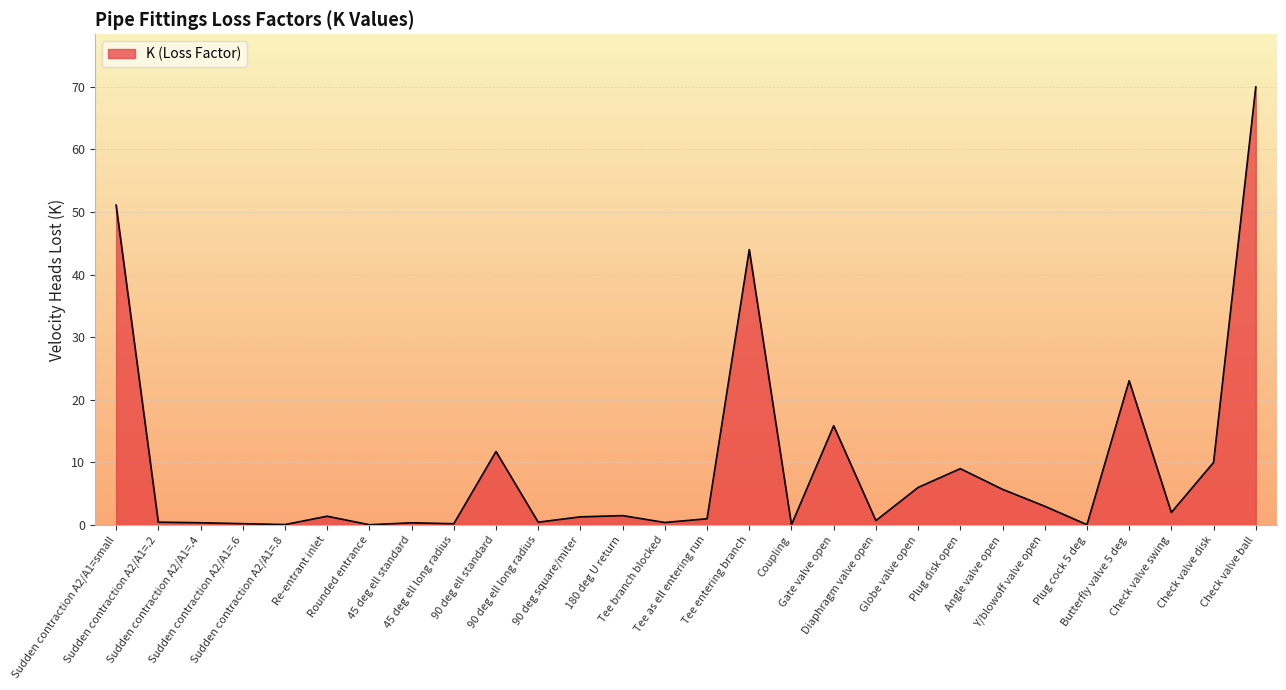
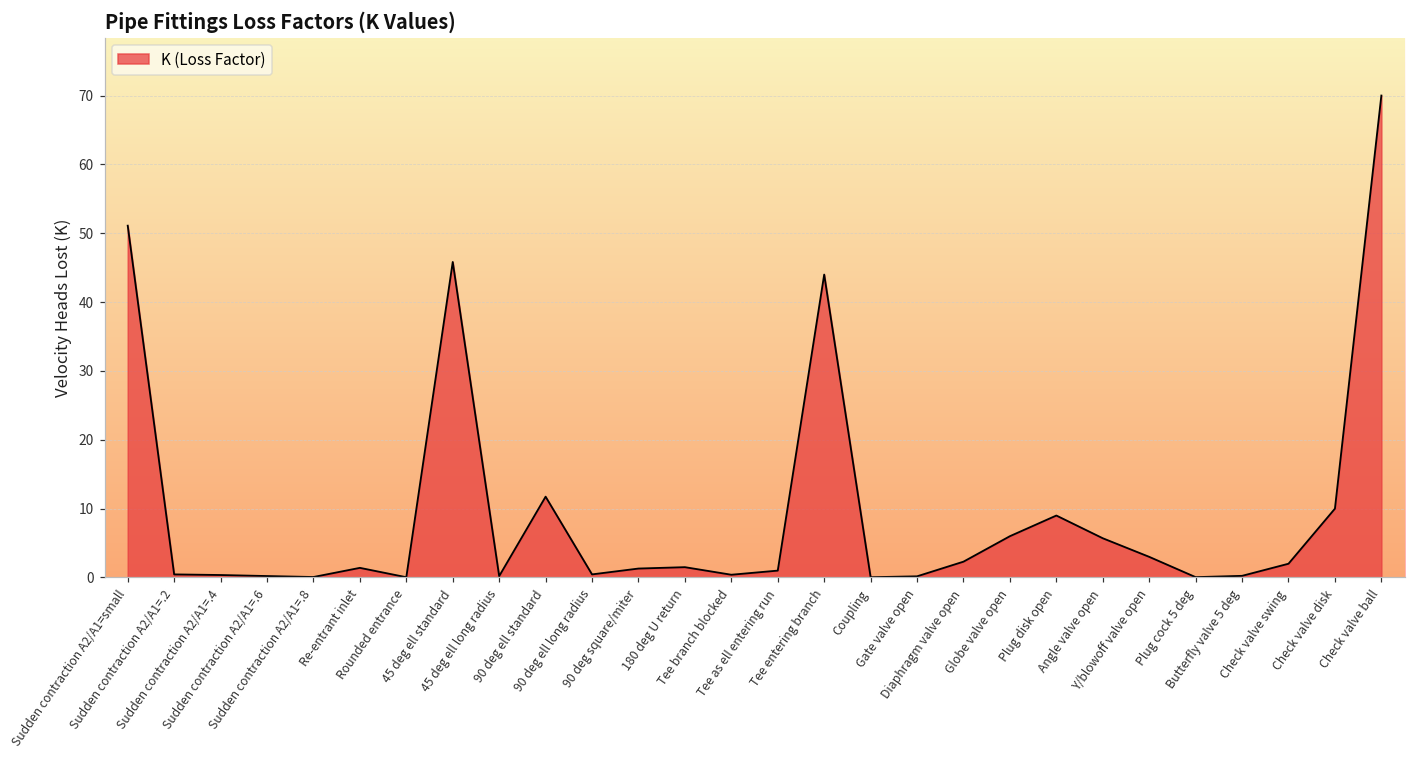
  {
    "Sudden contraction A2/A1=small": 51,
    "Sudden contraction A2/A1=.2": 0,
    "Sudden contraction A2/A1=.4": 0,
    "Sudden contraction A2/A1=.6": 0,
    "Sudden contraction A2/A1=.8": 0,
    "Re-entrant inlet": 1,
    "Rounded entrance": 0,
-   "45 deg ell standard": 0,
+   "45 deg ell standard": 46,
    "45 deg ell long radius": 0,
    "90 deg ell standard": 12,
    "90 deg ell long radius": 0,
    "90 deg square/miter": 1,
    "180 deg U return": 2,
    "Tee branch blocked": 0,
    "Tee as ell entering run": 1,
    "Tee entering branch": 44,
    "Coupling": 0,
-   "Gate valve open": 16,
-   "Diaphragm valve open": 1,
+   "Gate valve open": 0,
+   "Diaphragm valve open": 2,
    "Globe valve open": 6,
    "Plug disk open": 9,
    "Angle valve open": 6,
    "Y/blowoff valve open": 3,
    "Plug cock 5 deg": 0,
-   "Butterfly valve 5 deg": 23,
+   "Butterfly valve 5 deg": 0,
    "Check valve swing": 2,
    "Check valve disk": 10,
    "Check valve ball": 70
  }
